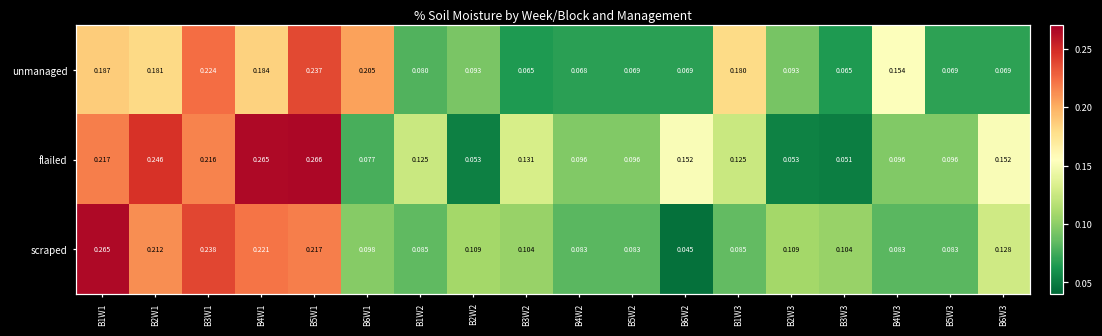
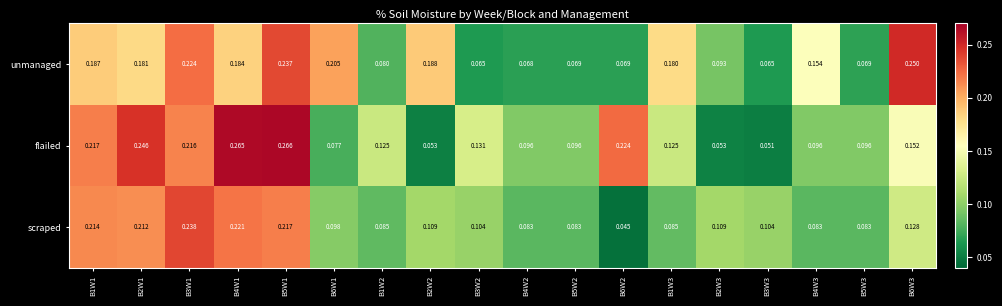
  {
    "unmanaged": {
      "B1W1": 0.187,
      "B2W1": 0.181,
      "B3W1": 0.224,
      "B4W1": 0.184,
      "B5W1": 0.237,
      "B6W1": 0.205,
      "B1W2": 0.080,
-     "B2W2": 0.093,
+     "B2W2": 0.188,
      "B3W2": 0.065,
      "B4W2": 0.068,
      "B5W2": 0.069,
      "B6W2": 0.069,
      "B1W3": 0.180,
      "B2W3": 0.093,
      "B3W3": 0.065,
      "B4W3": 0.154,
      "B5W3": 0.069,
-     "B6W3": 0.069
+     "B6W3": 0.250
    },
    "flailed": {
      "B1W1": 0.217,
      "B2W1": 0.246,
      "B3W1": 0.216,
      "B4W1": 0.265,
      "B5W1": 0.266,
      "B6W1": 0.077,
      "B1W2": 0.125,
      "B2W2": 0.053,
      "B3W2": 0.131,
      "B4W2": 0.096,
      "B5W2": 0.096,
-     "B6W2": 0.152,
+     "B6W2": 0.224,
      "B1W3": 0.125,
      "B2W3": 0.053,
      "B3W3": 0.051,
      "B4W3": 0.096,
      "B5W3": 0.096,
      "B6W3": 0.152
    },
    "scraped": {
-     "B1W1": 0.265,
+     "B1W1": 0.214,
      "B2W1": 0.212,
      "B3W1": 0.238,
      "B4W1": 0.221,
      "B5W1": 0.217,
      "B6W1": 0.098,
      "B1W2": 0.085,
      "B2W2": 0.109,
      "B3W2": 0.104,
      "B4W2": 0.083,
      "B5W2": 0.083,
      "B6W2": 0.045,
      "B1W3": 0.085,
      "B2W3": 0.109,
      "B3W3": 0.104,
      "B4W3": 0.083,
      "B5W3": 0.083,
      "B6W3": 0.128
    }
  }
